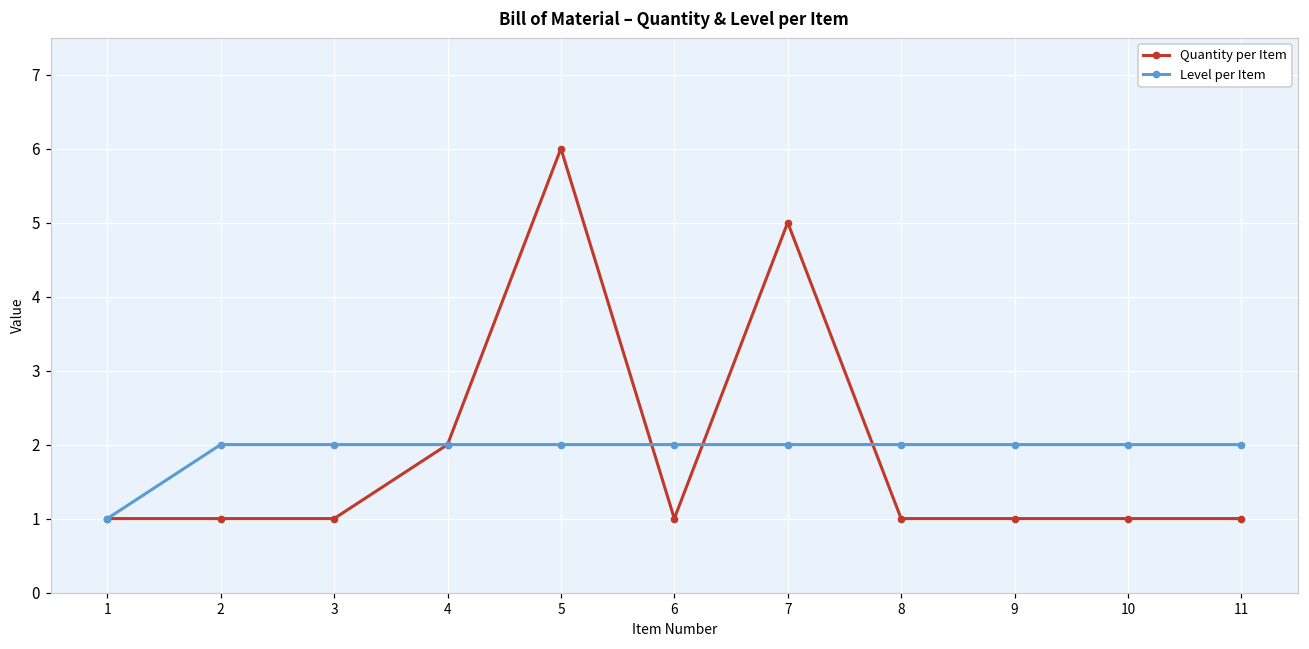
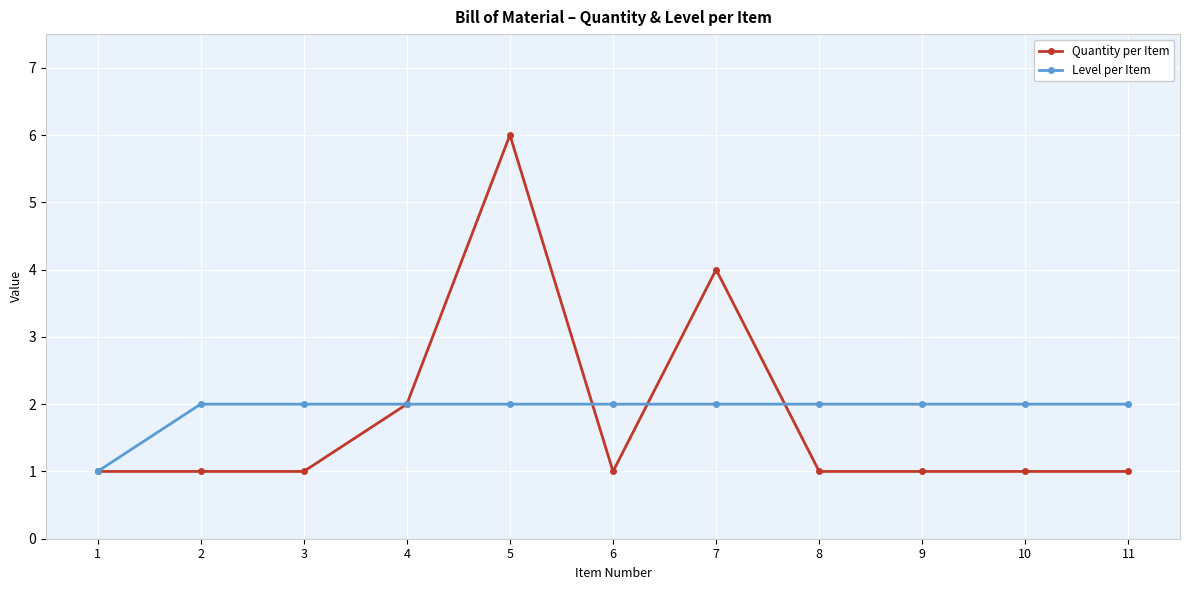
  {
    "Quantity per Item": {
      "2": 1,
      "3": 1,
      "5": 6,
      "6": 1,
-     "7": 5,
+     "7": 4,
      "8": 1,
      "9": 1,
      "10": 1,
      "11": 1
    },
    "Level per Item": {
      "2": 2,
      "3": 2,
      "5": 2,
      "6": 2,
      "7": 2,
      "8": 2,
      "9": 2,
      "10": 2,
      "11": 2
    }
  }
